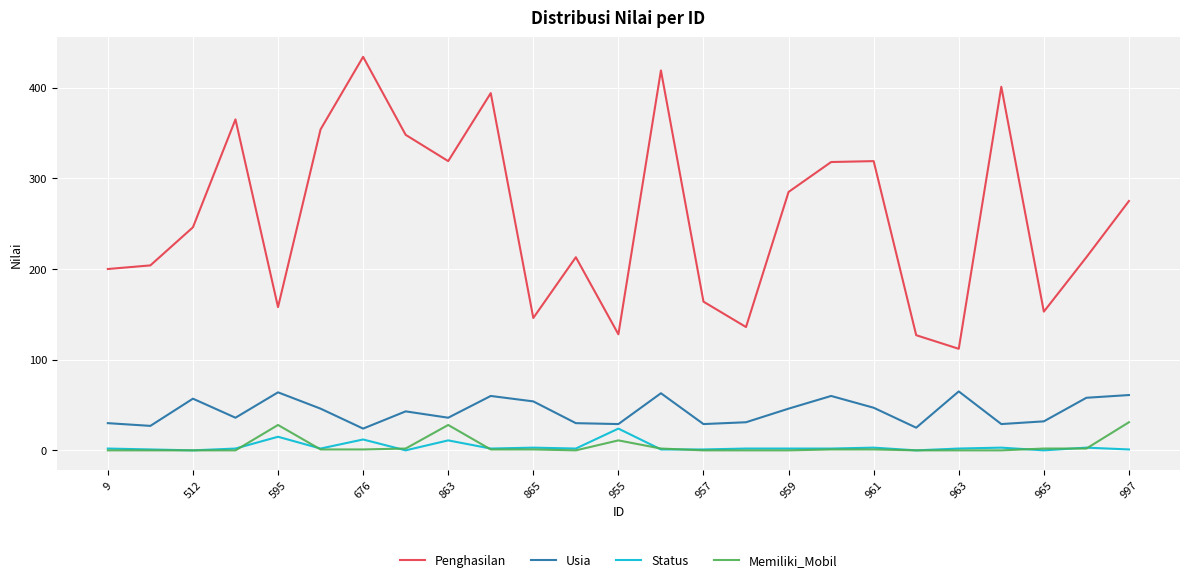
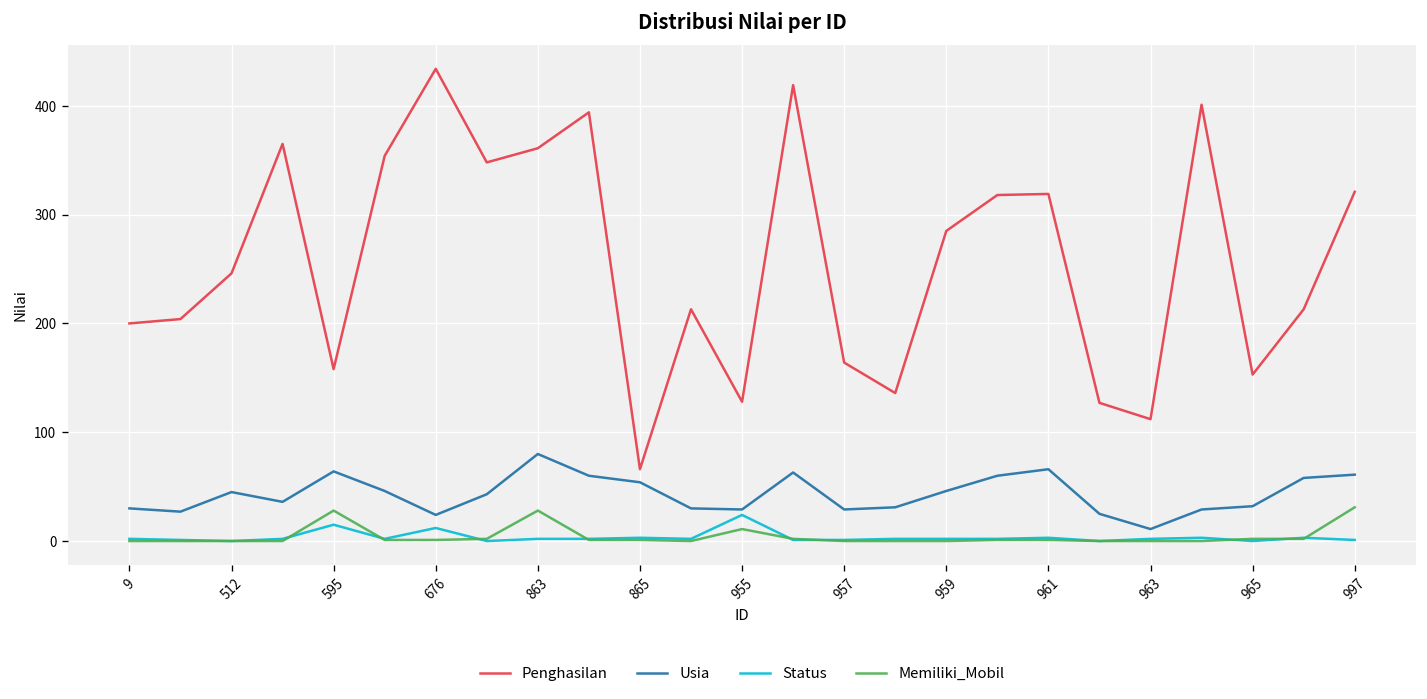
  {
    "Penghasilan": {
      "512": 250,
      "595": 160,
      "676": 430,
-     "863": 320,
-     "865": 150,
+     "863": 360,
+     "865": 70,
      "955": 130,
      "957": 160,
      "959": 290,
      "961": 320,
      "963": 110,
      "965": 150,
-     "997": 280
+     "997": 320
    },
    "Usia": {
-     "512": 60,
+     "512": 50,
      "595": 60,
      "676": 20,
-     "863": 40,
+     "863": 80,
      "865": 50,
      "955": 30,
      "957": 30,
      "959": 50,
-     "961": 50,
-     "963": 70,
+     "961": 70,
+     "963": 10,
      "965": 30,
      "997": 60
    },
    "Status": {
      "595": 20,
      "676": 10,
-     "863": 10,
+     "863": 0,
      "955": 20,
      "997": 0
    },
    "Memiliki_Mobil": {
      "595": 30,
      "676": 0,
      "863": 30,
      "955": 10,
      "997": 30
    }
  }
